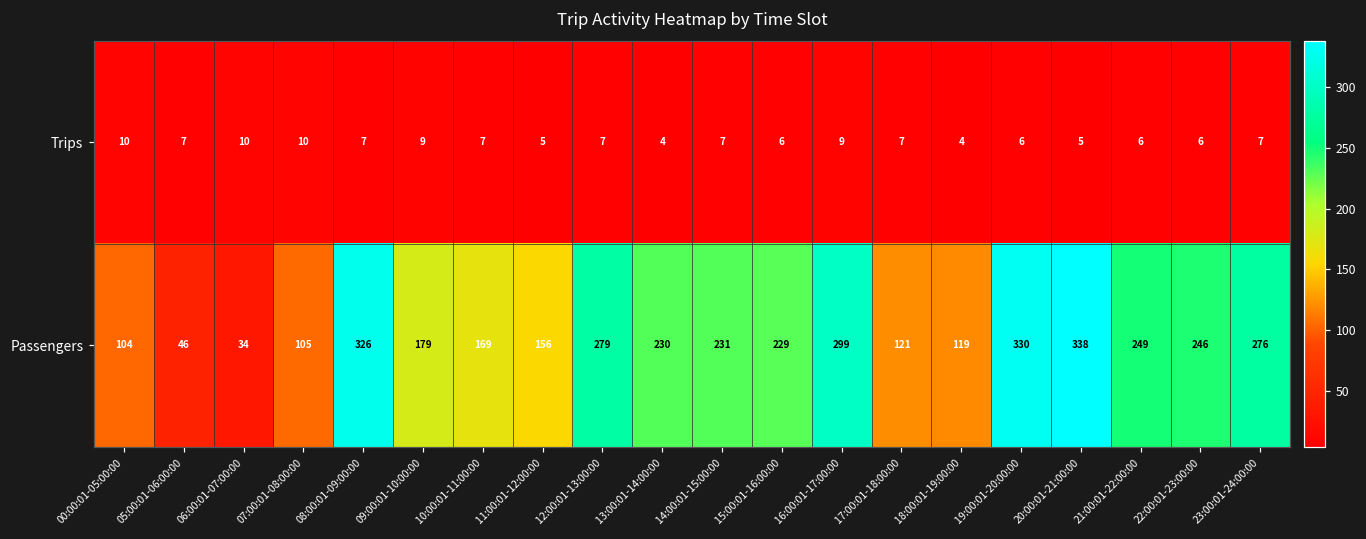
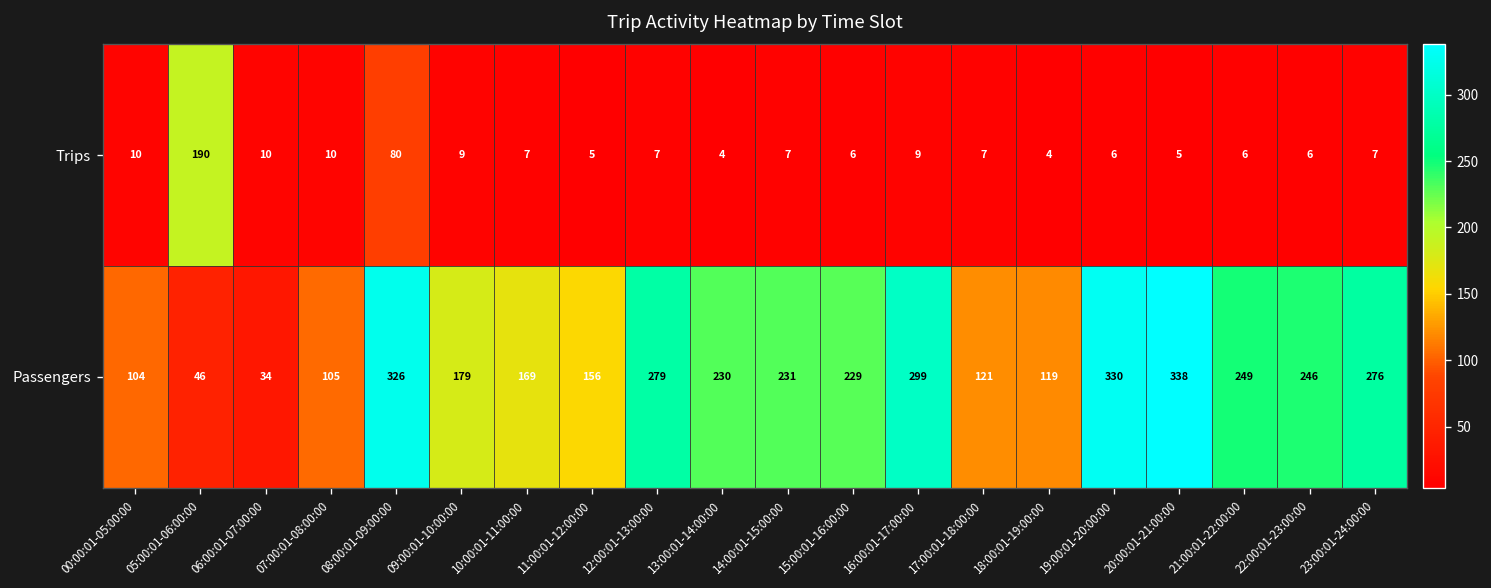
  {
    "Trips": {
      "00:00:01-05:00:00": 10,
-     "05:00:01-06:00:00": 7,
+     "05:00:01-06:00:00": 190,
      "06:00:01-07:00:00": 10,
      "07:00:01-08:00:00": 10,
-     "08:00:01-09:00:00": 7,
+     "08:00:01-09:00:00": 80,
      "09:00:01-10:00:00": 9,
      "10:00:01-11:00:00": 7,
      "11:00:01-12:00:00": 5,
      "12:00:01-13:00:00": 7,
      "13:00:01-14:00:00": 4,
      "14:00:01-15:00:00": 7,
      "15:00:01-16:00:00": 6,
      "16:00:01-17:00:00": 9,
      "17:00:01-18:00:00": 7,
      "18:00:01-19:00:00": 4,
      "19:00:01-20:00:00": 6,
      "20:00:01-21:00:00": 5,
      "21:00:01-22:00:00": 6,
      "22:00:01-23:00:00": 6,
      "23:00:01-24:00:00": 7
    },
    "Passengers": {
      "00:00:01-05:00:00": 104,
      "05:00:01-06:00:00": 46,
      "06:00:01-07:00:00": 34,
      "07:00:01-08:00:00": 105,
      "08:00:01-09:00:00": 326,
      "09:00:01-10:00:00": 179,
      "10:00:01-11:00:00": 169,
      "11:00:01-12:00:00": 156,
      "12:00:01-13:00:00": 279,
      "13:00:01-14:00:00": 230,
      "14:00:01-15:00:00": 231,
      "15:00:01-16:00:00": 229,
      "16:00:01-17:00:00": 299,
      "17:00:01-18:00:00": 121,
      "18:00:01-19:00:00": 119,
      "19:00:01-20:00:00": 330,
      "20:00:01-21:00:00": 338,
      "21:00:01-22:00:00": 249,
      "22:00:01-23:00:00": 246,
      "23:00:01-24:00:00": 276
    }
  }
